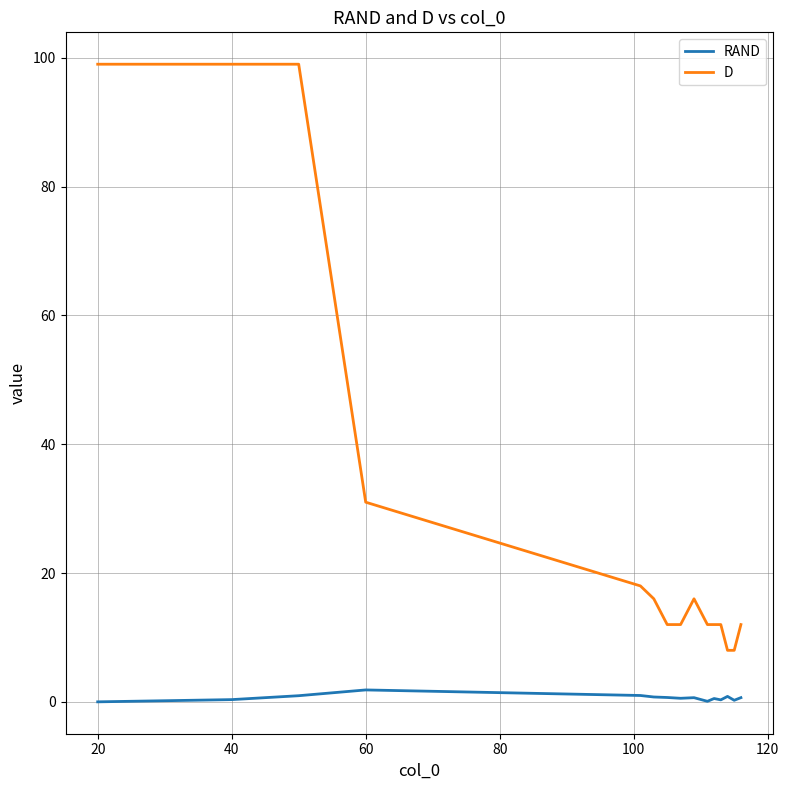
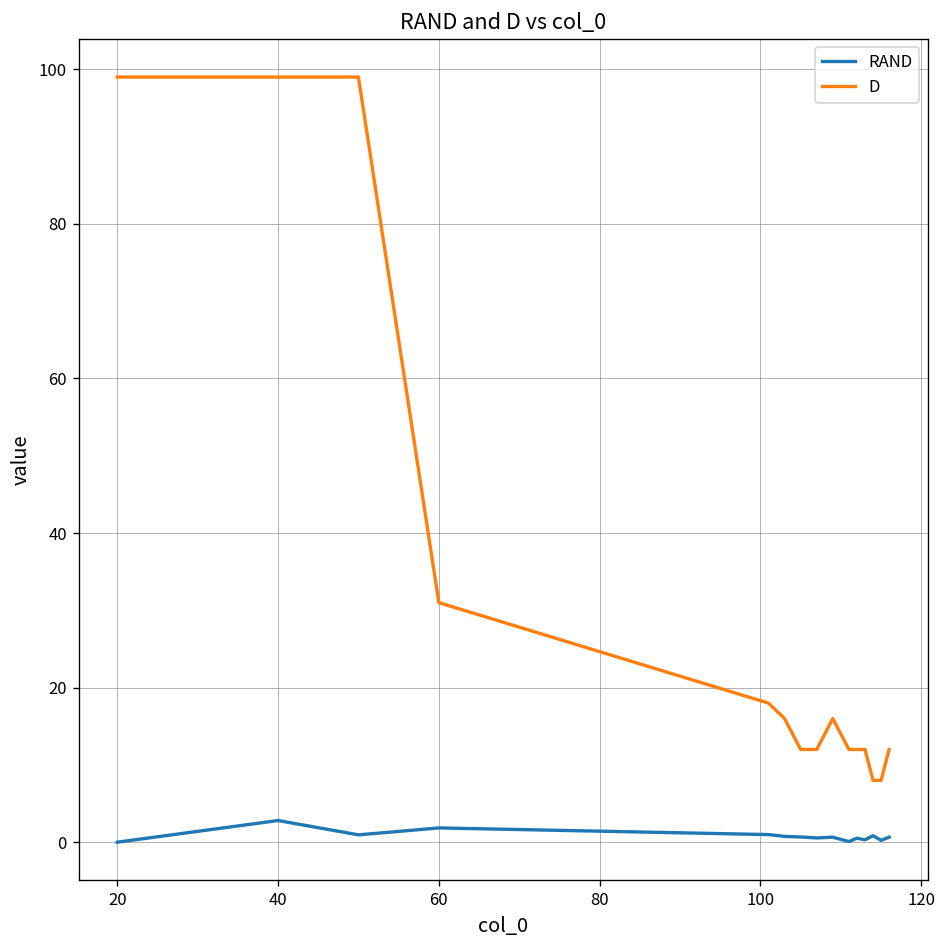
  {
    "RAND": {
      "20": 0,
-     "40": 0,
+     "40": 3,
      "60": 2
    },
    "D": {
      "20": 99,
      "40": 99,
      "60": 31
    }
  }
